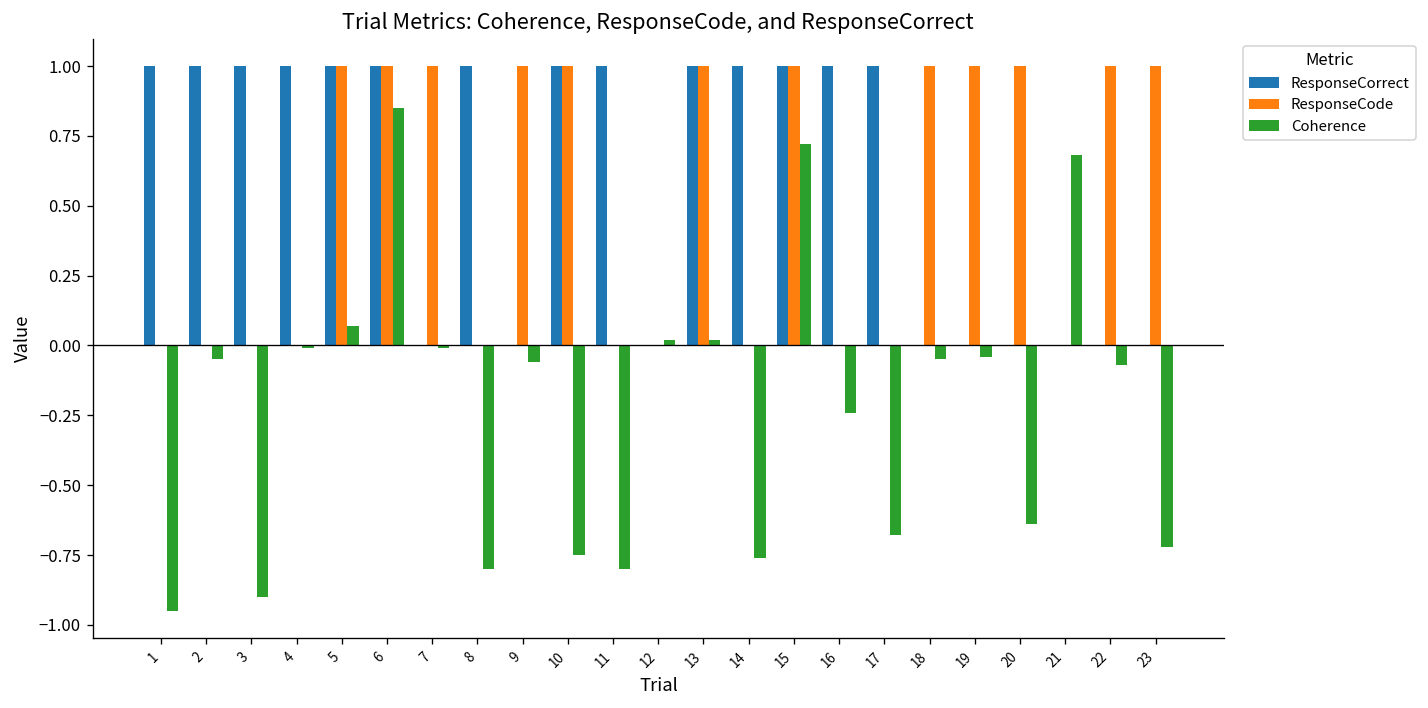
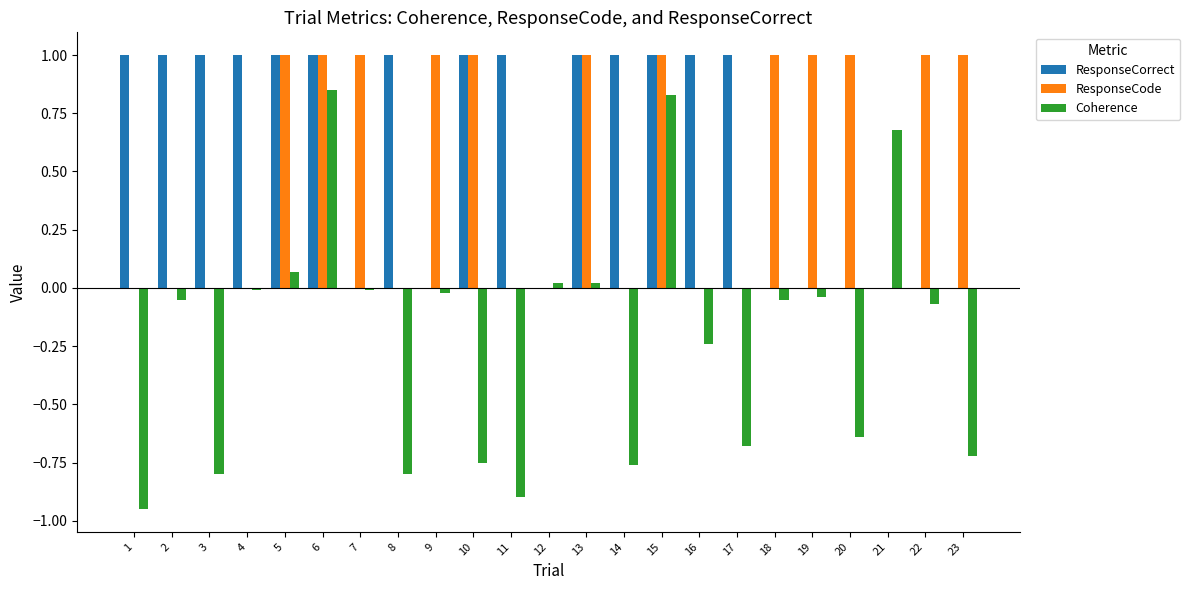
  {
    "ResponseCorrect": {
      "1": 1.00,
      "2": 1.00,
      "3": 1.00,
      "4": 1.00,
      "5": 1.00,
      "6": 1.00,
      "7": 0.00,
      "8": 1.00,
      "9": 0.00,
      "10": 1.00,
      "11": 1.00,
      "12": 0.00,
      "13": 1.00,
      "14": 1.00,
      "15": 1.00,
      "16": 1.00,
      "17": 1.00,
      "18": 0.00,
      "19": 0.00,
      "20": 0.00,
      "21": 0.00,
      "22": 0.00,
      "23": 0.00
    },
    "ResponseCode": {
      "1": 0.00,
      "2": 0.00,
      "3": 0.00,
      "4": 0.00,
      "5": 1.00,
      "6": 1.00,
      "7": 1.00,
      "8": 0.00,
      "9": 1.00,
      "10": 1.00,
      "11": 0.00,
      "12": 0.00,
      "13": 1.00,
      "14": 0.00,
      "15": 1.00,
      "16": 0.00,
      "17": 0.00,
      "18": 1.00,
      "19": 1.00,
      "20": 1.00,
      "21": 0.00,
      "22": 1.00,
      "23": 1.00
    },
    "Coherence": {
      "1": -0.95,
      "2": -0.05,
-     "3": -0.9,
+     "3": -0.8,
      "5": 0.07,
      "6": 0.85,
      "8": -0.80,
-     "9": -0.06,
+     "9": -0.02,
      "10": -0.75,
-     "11": -0.8,
+     "11": -0.9,
      "12": 0.02,
      "13": 0.02,
      "14": -0.76,
-     "15": 0.72,
+     "15": 0.83,
      "16": -0.24,
      "17": -0.68,
      "18": -0.05,
      "19": -0.04,
      "20": -0.64,
      "21": 0.68,
      "22": -0.07,
      "23": -0.72
    }
  }
